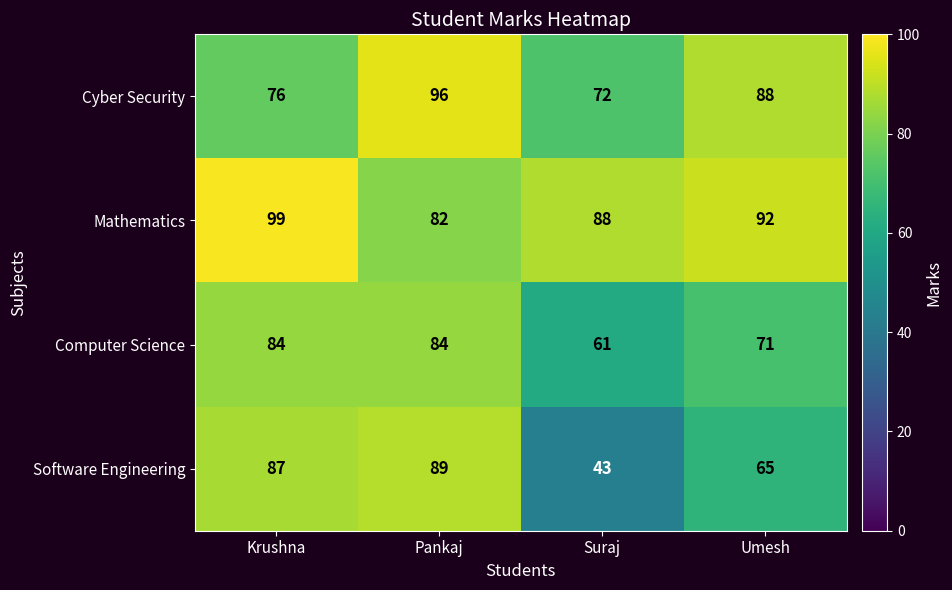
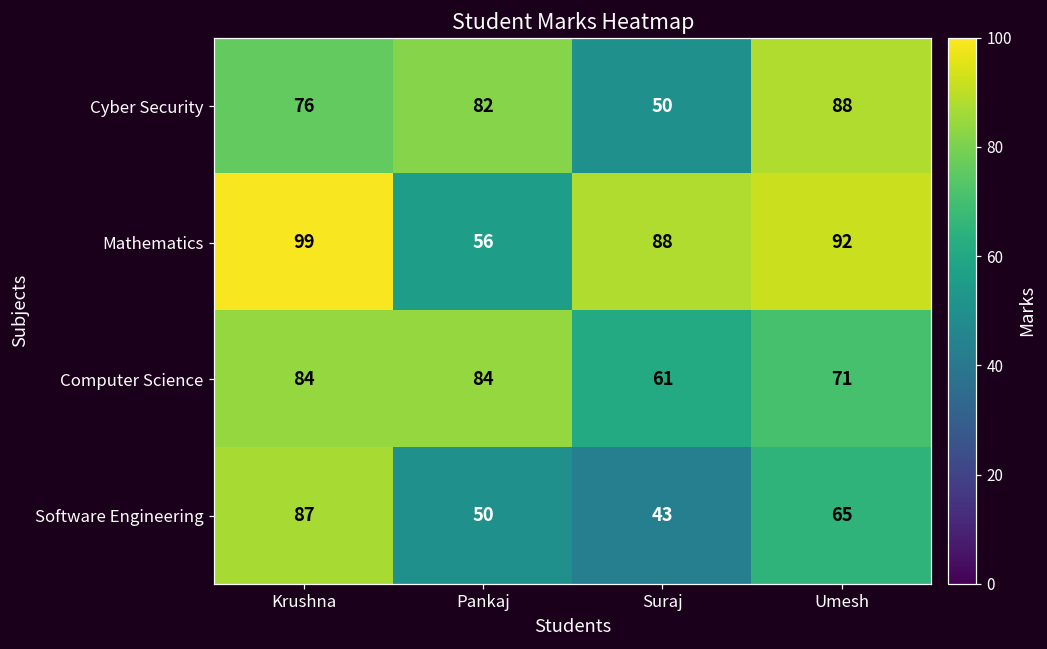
  {
    "Cyber Security": {
      "Krushna": 76,
-     "Pankaj": 96,
-     "Suraj": 72,
+     "Pankaj": 82,
+     "Suraj": 50,
      "Umesh": 88
    },
    "Mathematics": {
      "Krushna": 99,
-     "Pankaj": 82,
+     "Pankaj": 56,
      "Suraj": 88,
      "Umesh": 92
    },
    "Computer Science": {
      "Krushna": 84,
      "Pankaj": 84,
      "Suraj": 61,
      "Umesh": 71
    },
    "Software Engineering": {
      "Krushna": 87,
-     "Pankaj": 89,
+     "Pankaj": 50,
      "Suraj": 43,
      "Umesh": 65
    }
  }
